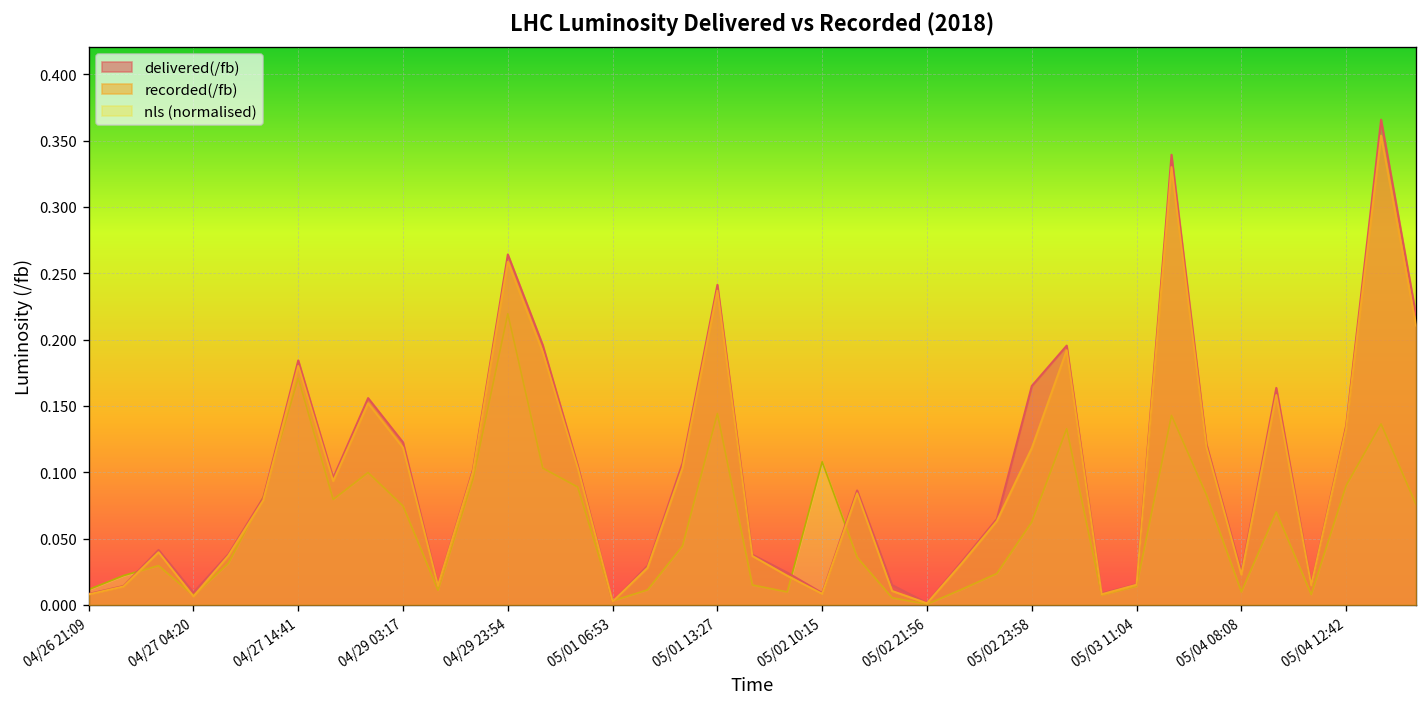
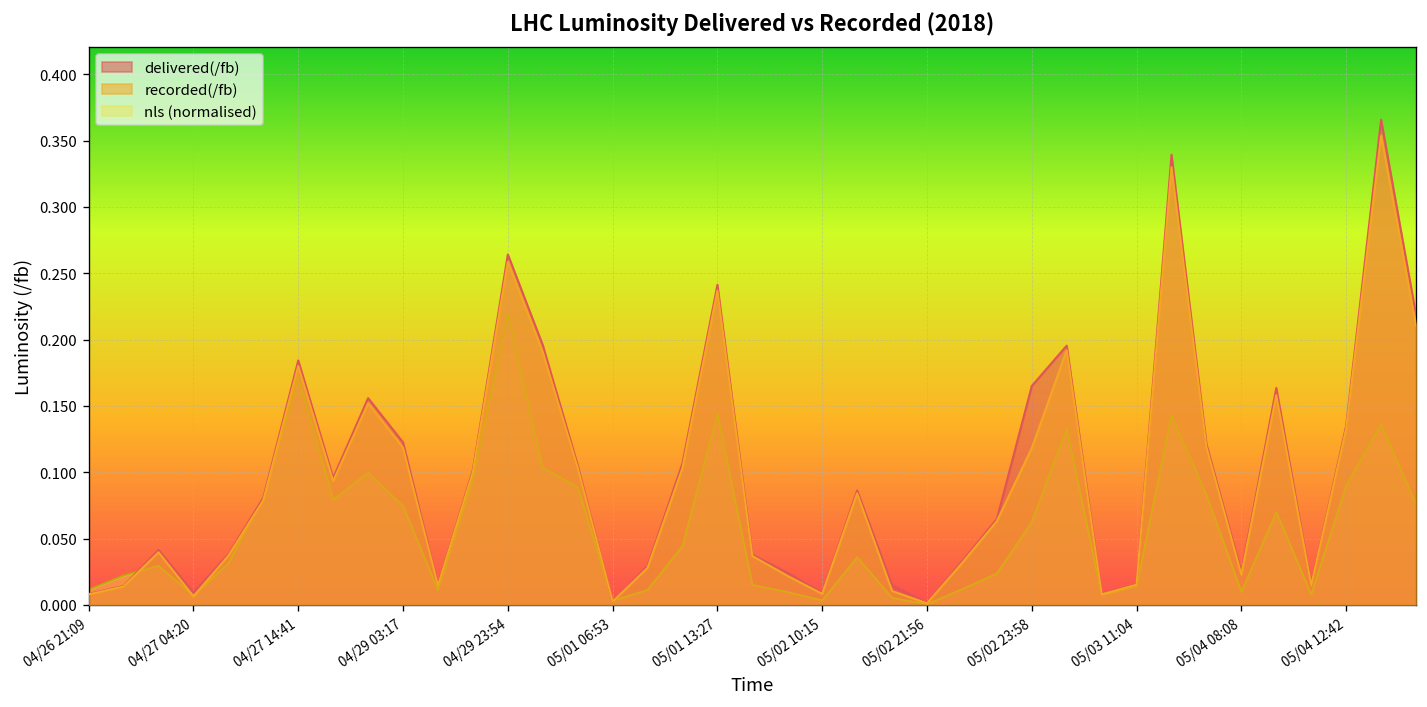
  {
    "delivered(/fb)": {
      "04/27 14:41": 0.184,
      "04/29 03:17": 0.122,
      "04/29 23:54": 0.264,
      "05/01 13:27": 0.241,
      "05/02 23:58": 0.165
    },
    "recorded(/fb)": {
      "04/27 14:41": 0.180,
      "04/29 03:17": 0.119,
      "04/29 23:54": 0.259,
      "05/01 13:27": 0.237,
      "05/02 23:58": 0.118
    },
    "nls (normalised)": {
      "04/26 21:09": 0.012,
      "04/27 14:41": 0.171,
      "04/29 03:17": 0.075,
      "04/29 23:54": 0.219,
      "05/01 13:27": 0.144,
-     "05/02 10:15": 0.108,
+     "05/02 10:15": 0.003,
      "05/02 23:58": 0.062,
      "05/04 08:08": 0.010,
      "05/04 12:42": 0.090
    }
  }
